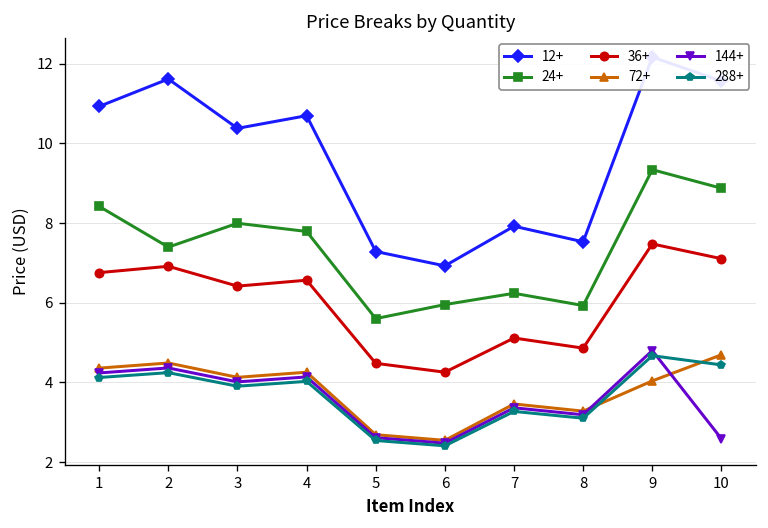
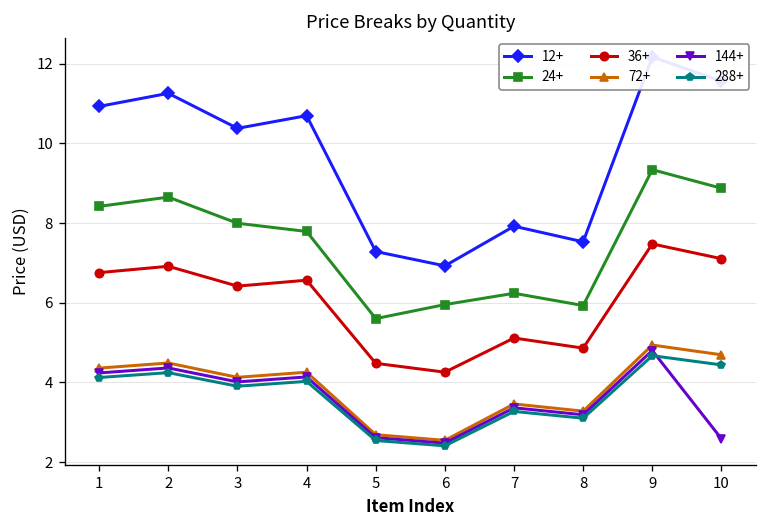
  {
    "12+": {
      "1": 10.9,
-     "2": 11.6,
+     "2": 11.3,
      "3": 10.4,
      "4": 10.7,
      "5": 7.3,
      "6": 6.9,
      "7": 7.9,
      "8": 7.5
    },
    "24+": {
      "1": 8.4,
-     "2": 7.4,
+     "2": 8.7,
      "3": 8.0,
      "4": 7.8,
      "5": 5.6,
      "6": 6.0,
      "7": 6.2,
      "8": 5.9,
      "9": 9.3,
      "10": 8.9
    },
    "36+": {
      "1": 6.8,
      "2": 6.9,
      "3": 6.4,
      "4": 6.6,
      "5": 4.5,
      "6": 4.3,
      "7": 5.1,
      "8": 4.9,
      "9": 7.5,
      "10": 7.1
    },
    "72+": {
      "1": 4.4,
      "2": 4.5,
      "3": 4.1,
      "4": 4.3,
      "7": 3.5,
      "8": 3.3,
-     "9": 4.0,
+     "9": 4.9,
      "10": 4.7
    },
    "144+": {
      "1": 4.2,
      "2": 4.4,
      "3": 4.0,
      "4": 4.1,
      "7": 3.4,
      "8": 3.2,
      "9": 4.8,
      "10": 2.6
    },
    "288+": {
      "1": 4.1,
      "2": 4.2,
      "3": 3.9,
      "4": 4.0,
      "7": 3.3,
      "8": 3.1,
      "9": 4.7,
      "10": 4.4
    }
  }
